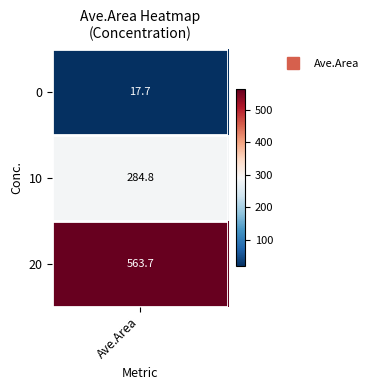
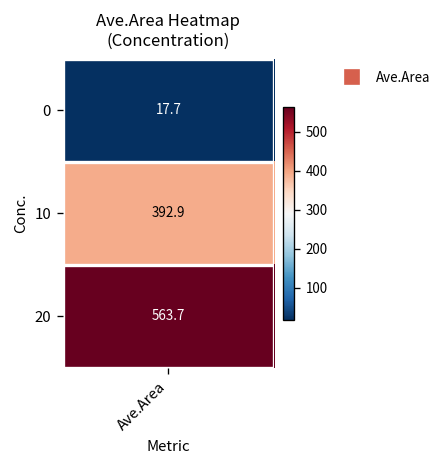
  {
    "0": {
      "Ave.Area": 17.7
    },
    "10": {
-     "Ave.Area": 284.8
+     "Ave.Area": 392.9
    },
    "20": {
      "Ave.Area": 563.7
    }
  }
